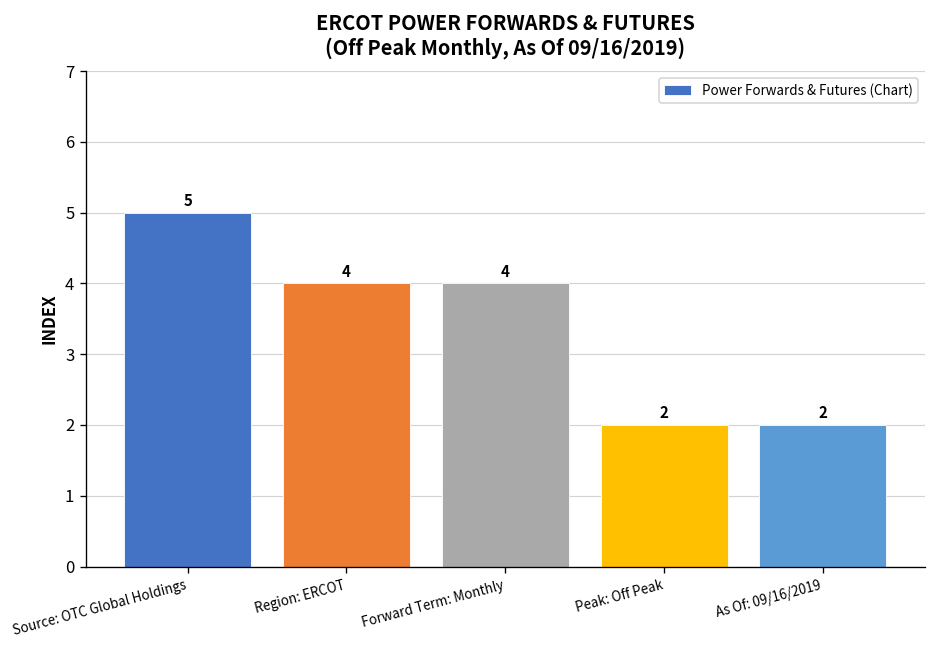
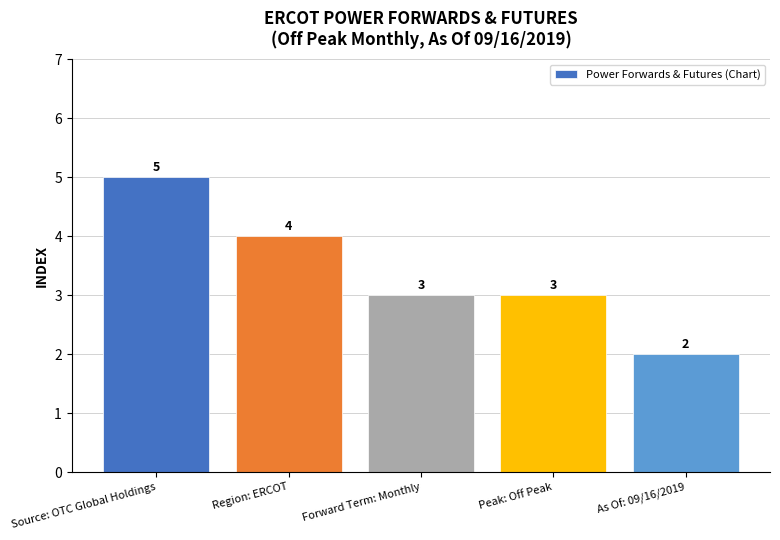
  {
    "Source: OTC Global Holdings": 5,
    "Region: ERCOT": 4,
-   "Forward Term: Monthly": 4,
-   "Peak: Off Peak": 2,
+   "Forward Term: Monthly": 3,
+   "Peak: Off Peak": 3,
    "As Of: 09/16/2019": 2
  }
